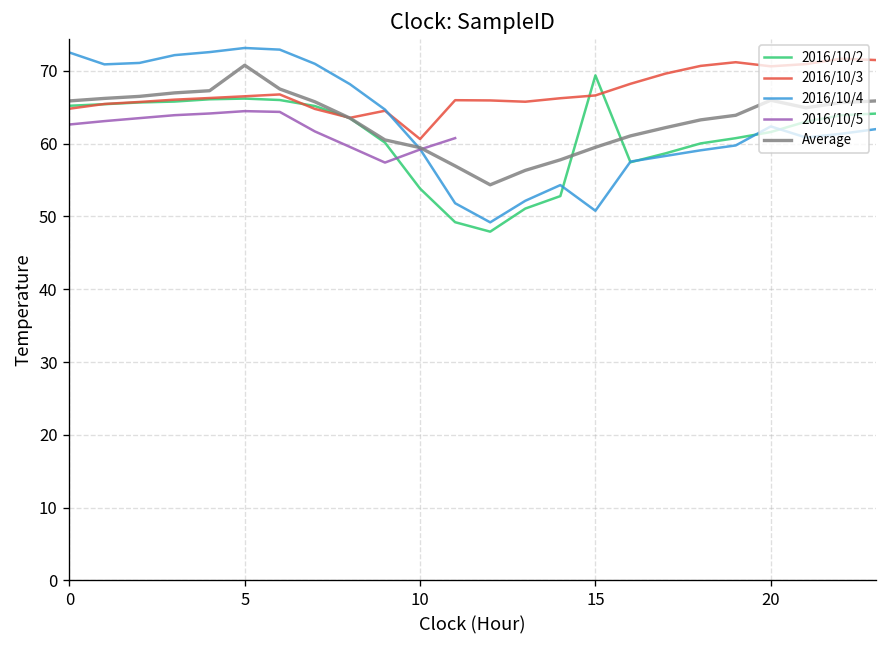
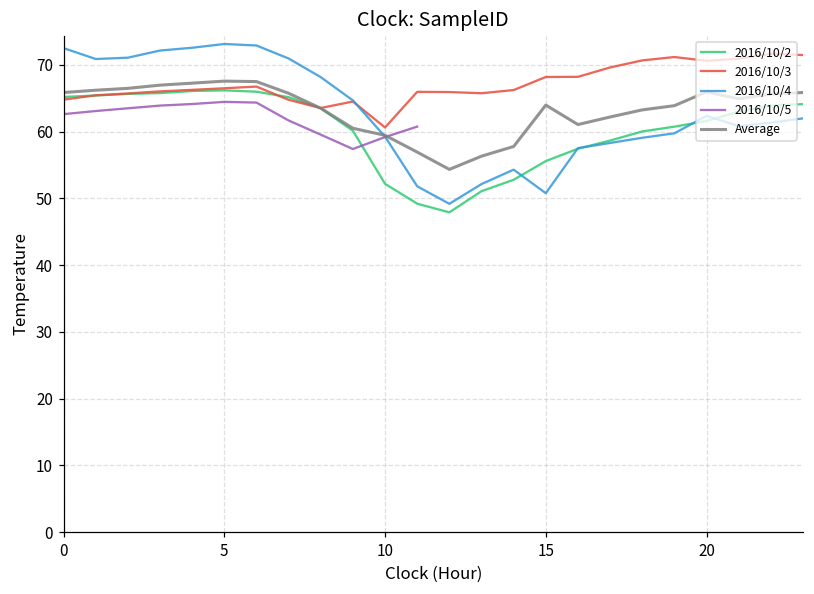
  {
    "2016/10/2": {
-     "10": 54,
-     "15": 69
+     "10": 52,
+     "15": 56
    },
    "2016/10/3": {
      "10": 61,
-     "15": 67
+     "15": 68
    },
    "2016/10/4": {
      "0": 73,
      "5": 73,
      "15": 51
    },
    "2016/10/5": {
      "0": 63,
      "5": 64
    },
    "Average": {
      "0": 66,
-     "5": 71,
-     "15": 59
+     "5": 68,
+     "15": 64
    }
  }
